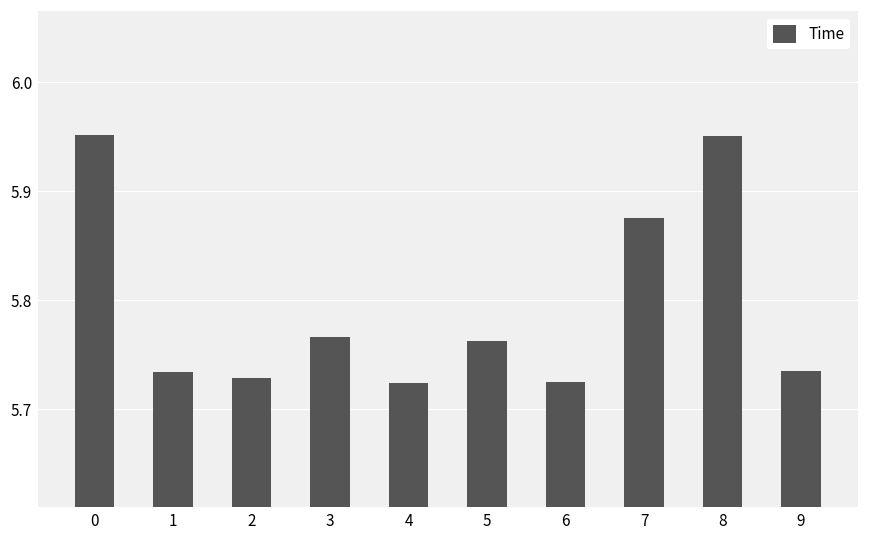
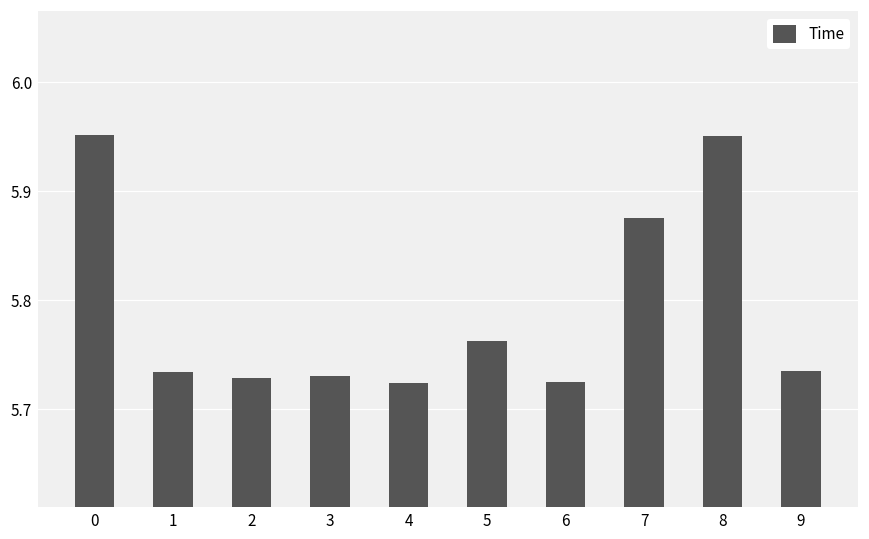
  {
    "0": 5.95,
    "1": 5.73,
    "2": 5.73,
-   "3": 5.77,
+   "3": 5.73,
    "4": 5.72,
    "5": 5.76,
    "6": 5.72,
    "7": 5.88,
    "8": 5.95,
    "9": 5.74
  }
